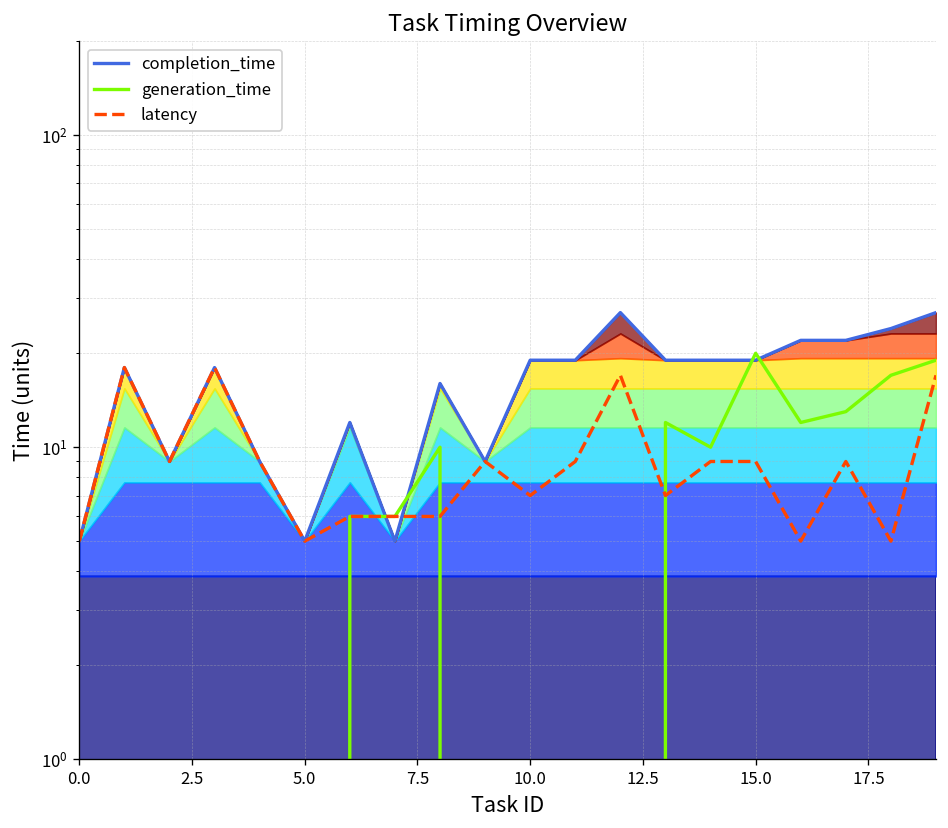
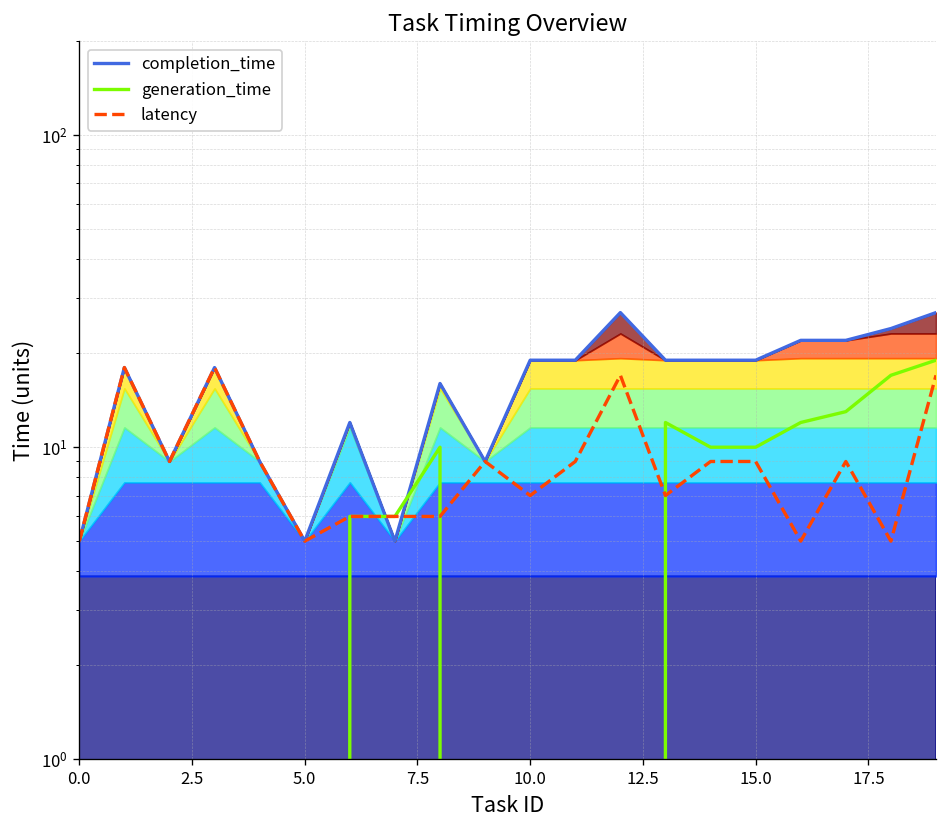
  {
    "generation_time": {
-     "15.0": 20
+     "15.0": 10
    }
  }
